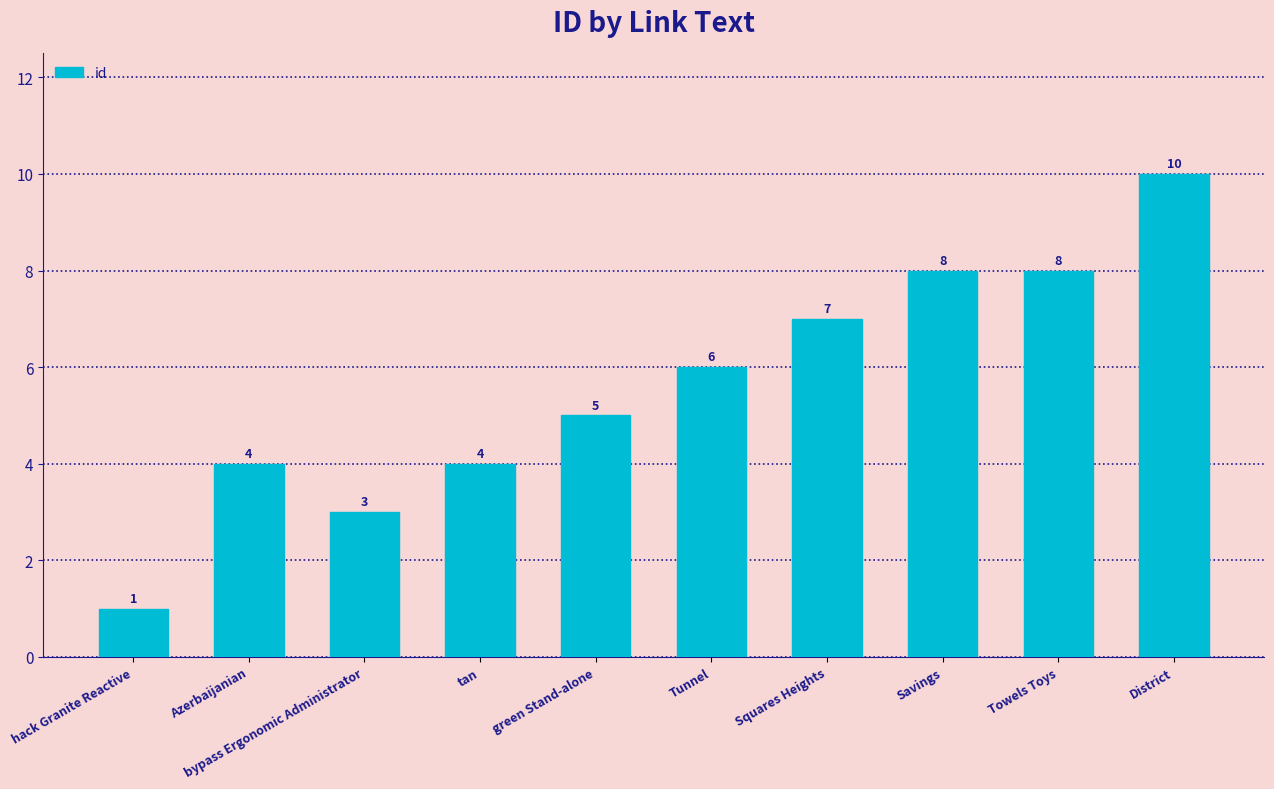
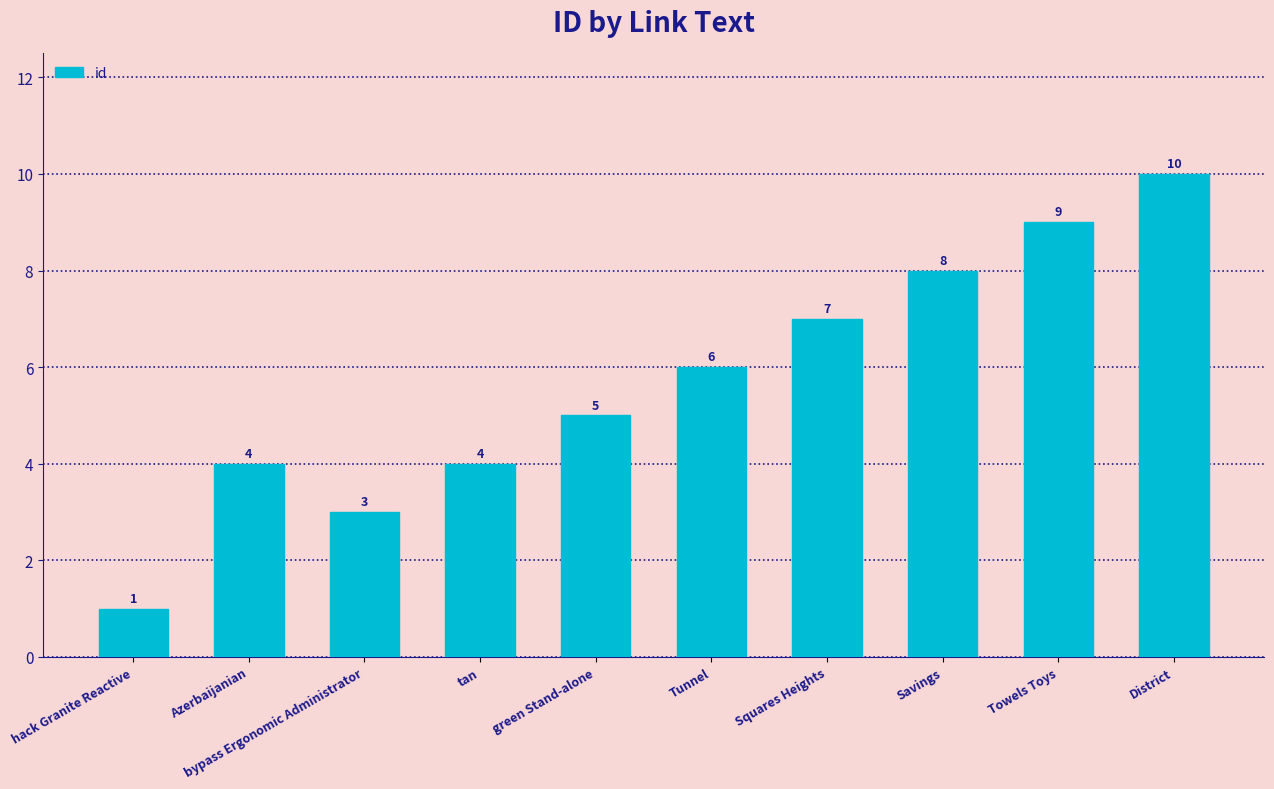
  {
    "hack Granite Reactive": 1,
    "Azerbaijanian": 4,
    "bypass Ergonomic Administrator": 3,
    "tan": 4,
    "green Stand-alone": 5,
    "Tunnel": 6,
    "Squares Heights": 7,
    "Savings": 8,
-   "Towels Toys": 8,
+   "Towels Toys": 9,
    "District": 10
  }
